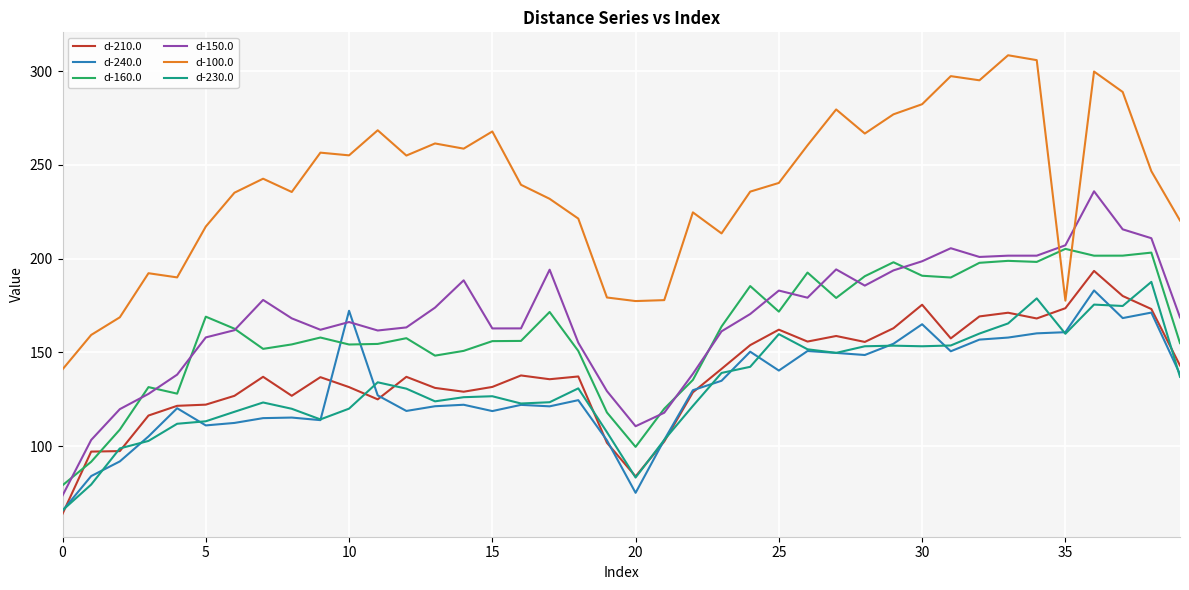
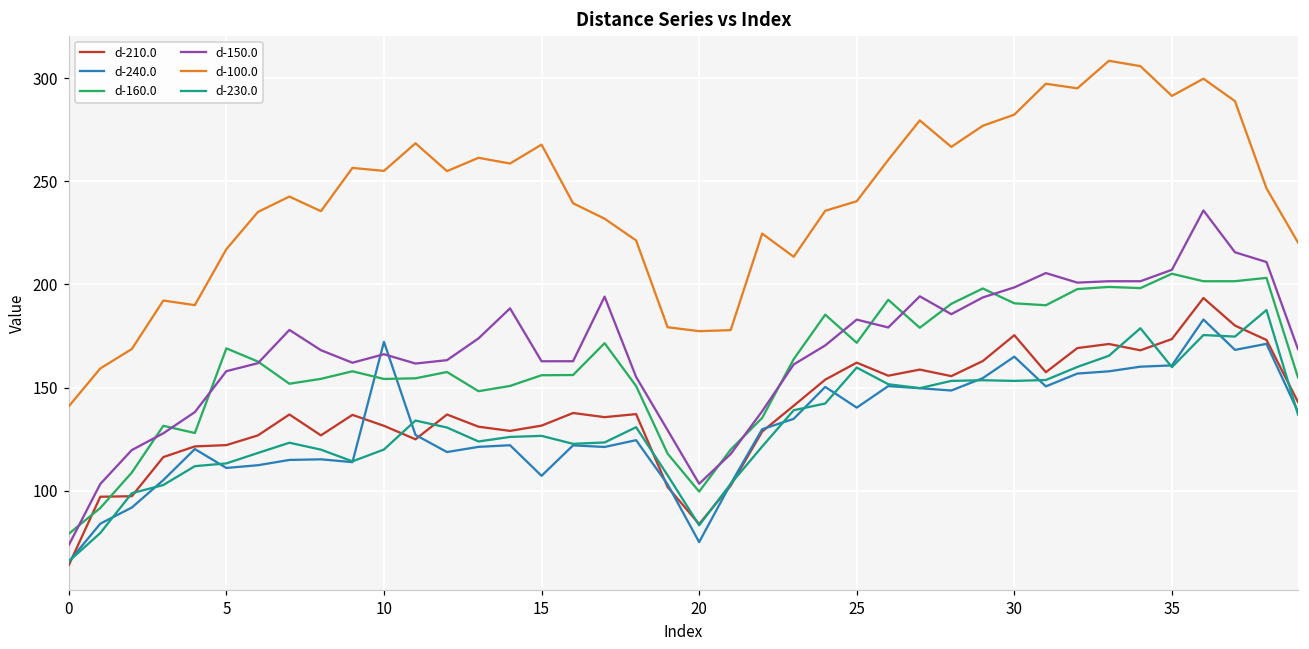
  {
    "d-210.0": {
      "0": 64,
      "5": 122,
      "10": 132,
      "15": 132,
      "25": 162,
      "30": 175,
      "35": 174
    },
    "d-240.0": {
      "5": 111,
      "10": 172,
-     "15": 119,
+     "15": 107,
      "20": 75,
      "25": 140,
      "30": 165
    },
    "d-150.0": {
      "0": 74,
      "5": 158,
      "10": 166,
      "15": 163,
-     "20": 111,
+     "20": 103,
      "25": 183,
      "30": 199,
      "35": 207
    },
    "d-100.0": {
      "0": 141,
      "5": 217,
      "10": 255,
      "15": 268,
      "20": 177,
      "25": 240,
      "30": 282,
-     "35": 178
+     "35": 291
    }
  }
